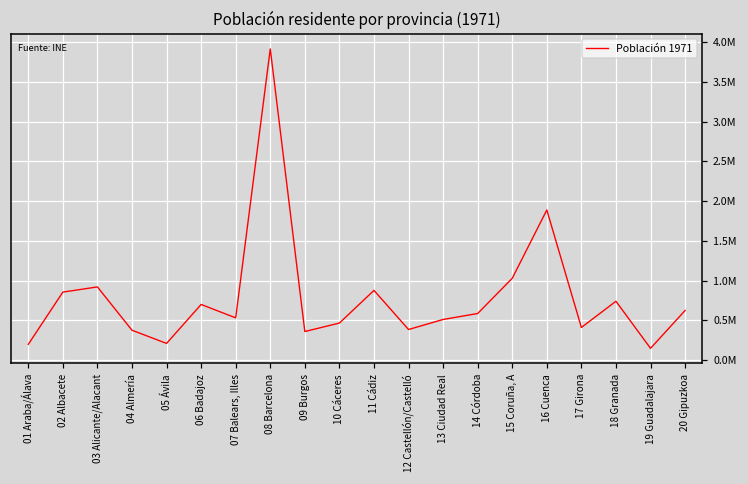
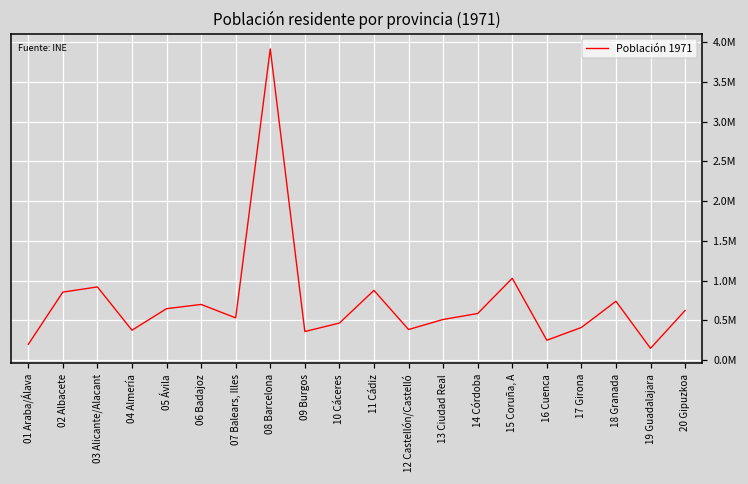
  {
    "01 Araba/Álava": 200000,
    "02 Albacete": 900000,
    "03 Alicante/Alacant": 900000,
    "04 Almería": 400000,
-   "05 Ávila": 200000,
+   "05 Ávila": 600000,
    "06 Badajoz": 700000,
    "07 Balears, Illes": 500000,
    "08 Barcelona": 3900000,
    "09 Burgos": 400000,
    "10 Cáceres": 500000,
    "11 Cádiz": 900000,
    "12 Castellón/Castelló": 400000,
    "13 Ciudad Real": 500000,
    "14 Córdoba": 600000,
    "15 Coruña, A": 1000000,
-   "16 Cuenca": 1900000,
+   "16 Cuenca": 300000,
    "17 Girona": 400000,
    "18 Granada": 700000,
    "19 Guadalajara": 100000,
    "20 Gipuzkoa": 600000
  }
